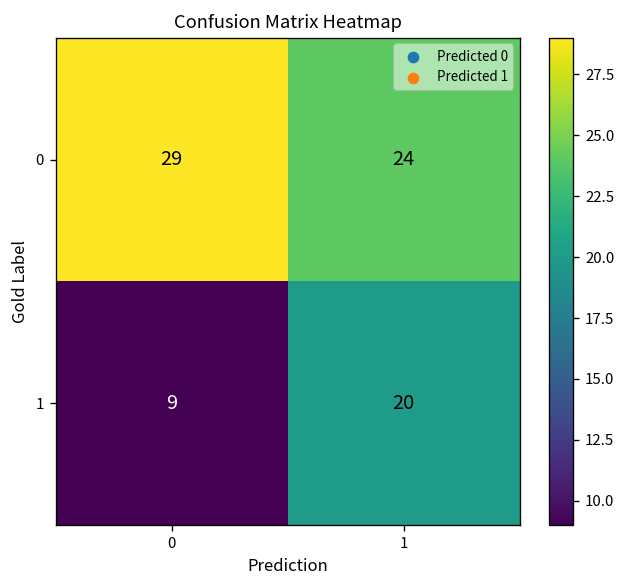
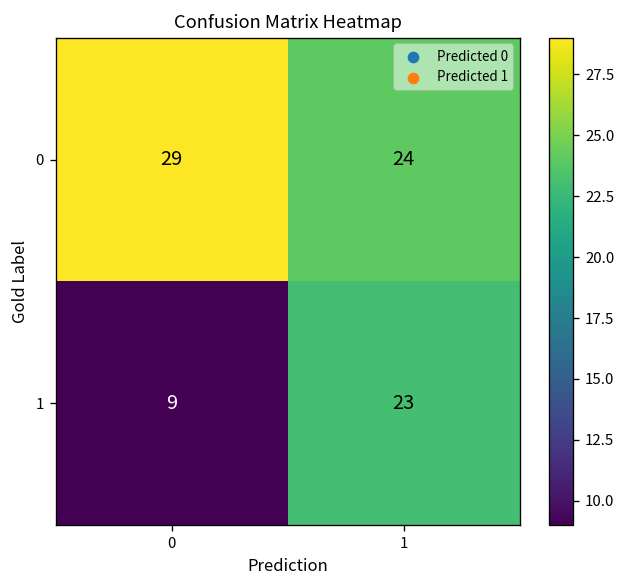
  {
    "0": {
      "0": 29,
      "1": 24
    },
    "1": {
      "0": 9,
-     "1": 20
+     "1": 23
    }
  }
